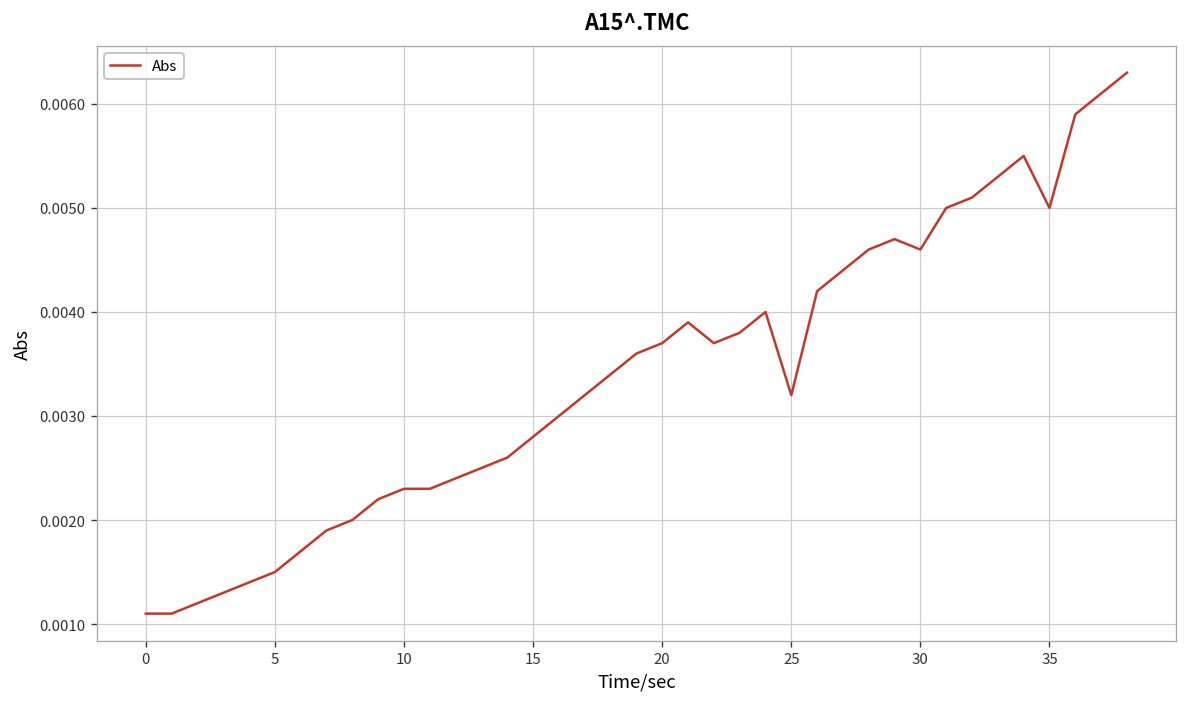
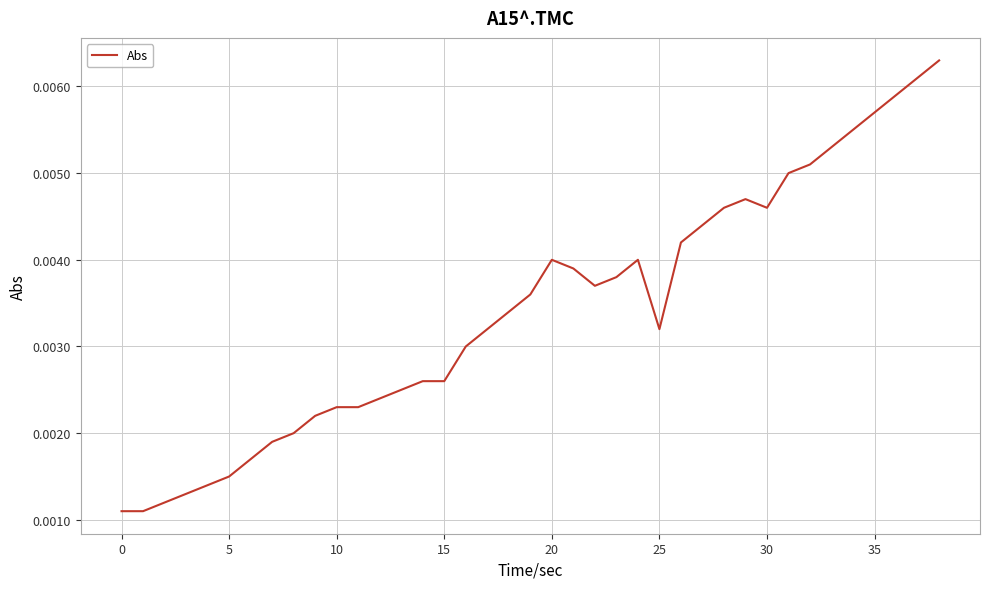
  {
    "0": 0.0011,
    "5": 0.0015,
    "10": 0.0023,
-   "15": 0.0028,
-   "20": 0.0037,
+   "15": 0.0026,
+   "20": 0.0040,
    "25": 0.0032,
    "30": 0.0046,
-   "35": 0.0050
+   "35": 0.0057
  }
